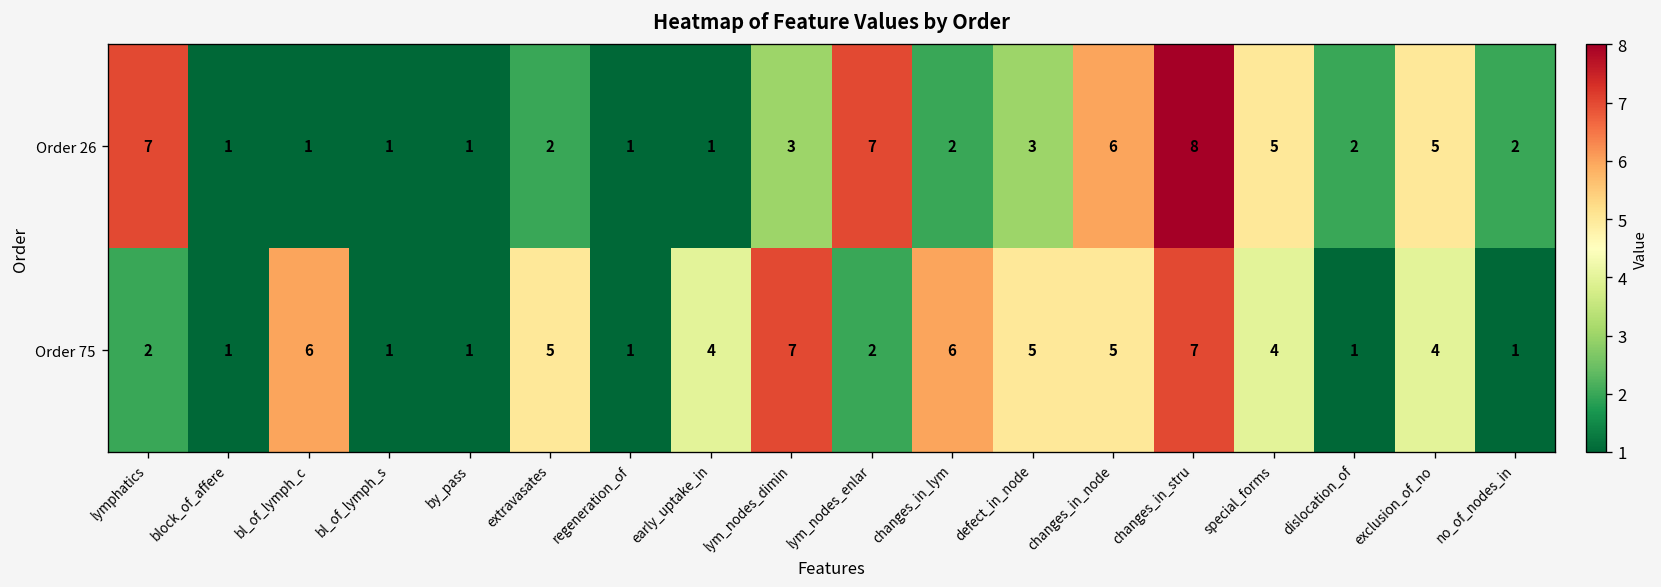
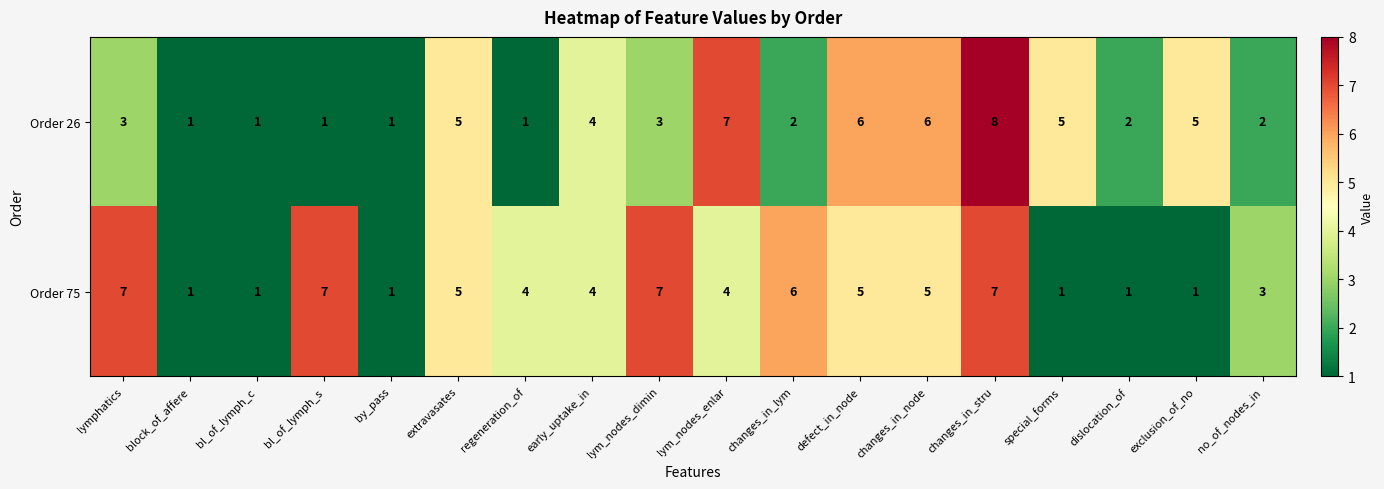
  {
    "Order 26": {
-     "lymphatics": 7,
+     "lymphatics": 3,
      "block_of_affere": 1,
      "bl_of_lymph_c": 1,
      "bl_of_lymph_s": 1,
      "by_pass": 1,
-     "extravasates": 2,
+     "extravasates": 5,
      "regeneration_of": 1,
-     "early_uptake_in": 1,
+     "early_uptake_in": 4,
      "lym_nodes_dimin": 3,
      "lym_nodes_enlar": 7,
      "changes_in_lym": 2,
-     "defect_in_node": 3,
+     "defect_in_node": 6,
      "changes_in_node": 6,
      "changes_in_stru": 8,
      "special_forms": 5,
      "dislocation_of": 2,
      "exclusion_of_no": 5,
      "no_of_nodes_in": 2
    },
    "Order 75": {
-     "lymphatics": 2,
+     "lymphatics": 7,
      "block_of_affere": 1,
-     "bl_of_lymph_c": 6,
-     "bl_of_lymph_s": 1,
+     "bl_of_lymph_c": 1,
+     "bl_of_lymph_s": 7,
      "by_pass": 1,
      "extravasates": 5,
-     "regeneration_of": 1,
+     "regeneration_of": 4,
      "early_uptake_in": 4,
      "lym_nodes_dimin": 7,
-     "lym_nodes_enlar": 2,
+     "lym_nodes_enlar": 4,
      "changes_in_lym": 6,
      "defect_in_node": 5,
      "changes_in_node": 5,
      "changes_in_stru": 7,
-     "special_forms": 4,
+     "special_forms": 1,
      "dislocation_of": 1,
-     "exclusion_of_no": 4,
-     "no_of_nodes_in": 1
+     "exclusion_of_no": 1,
+     "no_of_nodes_in": 3
    }
  }
